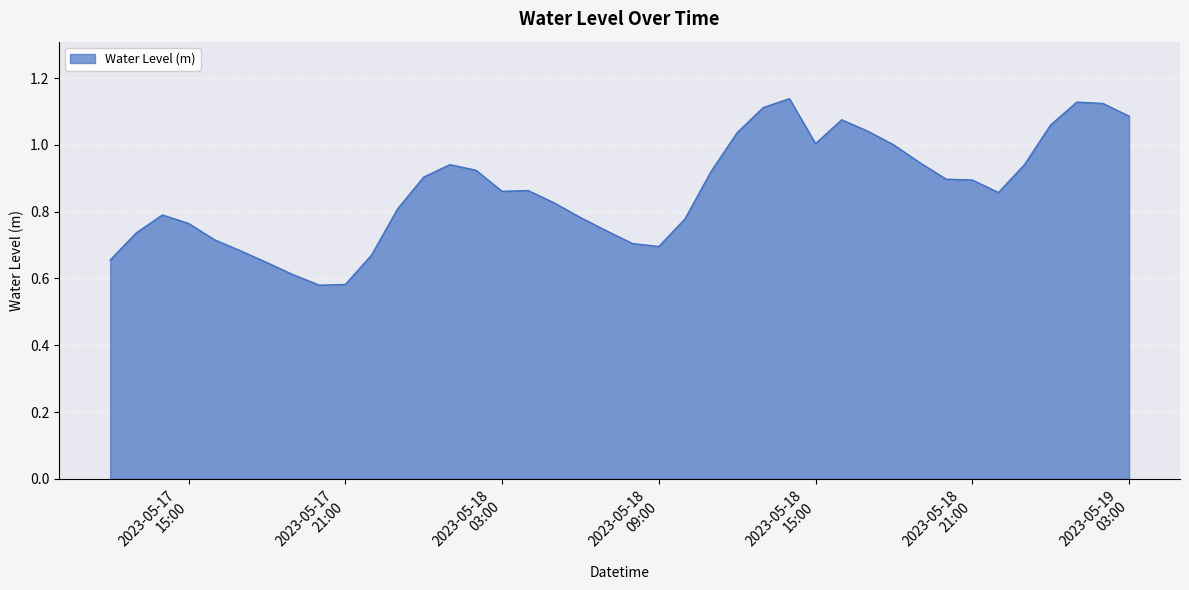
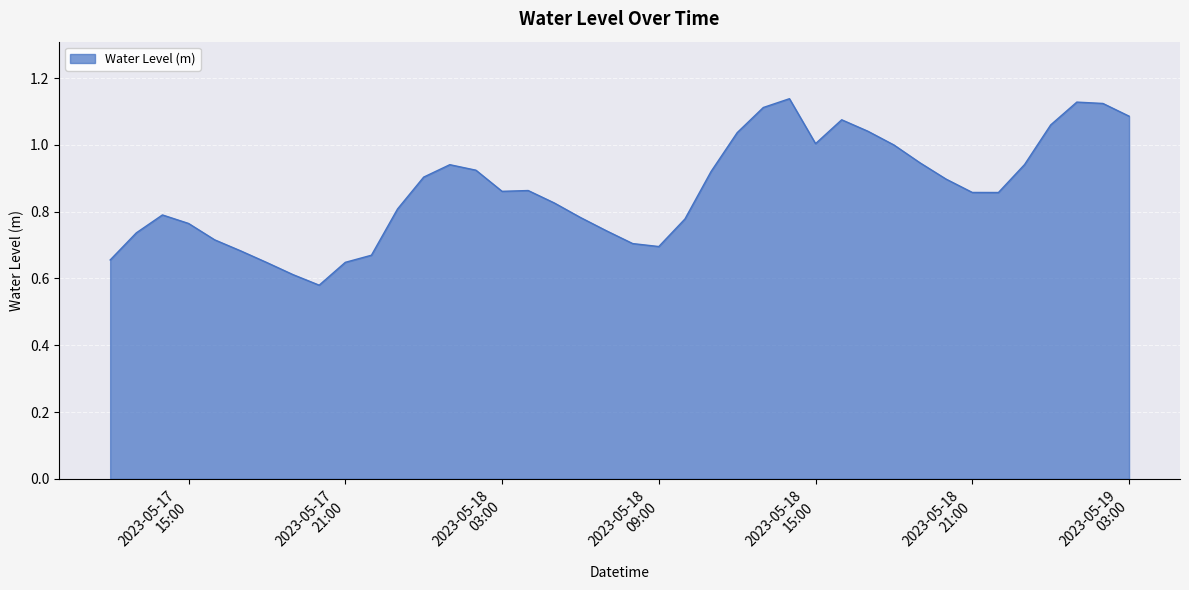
  {
    "2023-05-17 15:00": 0.76,
-   "2023-05-17 21:00": 0.58,
+   "2023-05-17 21:00": 0.65,
    "2023-05-18 03:00": 0.86,
    "2023-05-18 09:00": 0.70,
    "2023-05-18 15:00": 1.00,
-   "2023-05-18 21:00": 0.89,
+   "2023-05-18 21:00": 0.86,
    "2023-05-19 03:00": 1.09
  }
